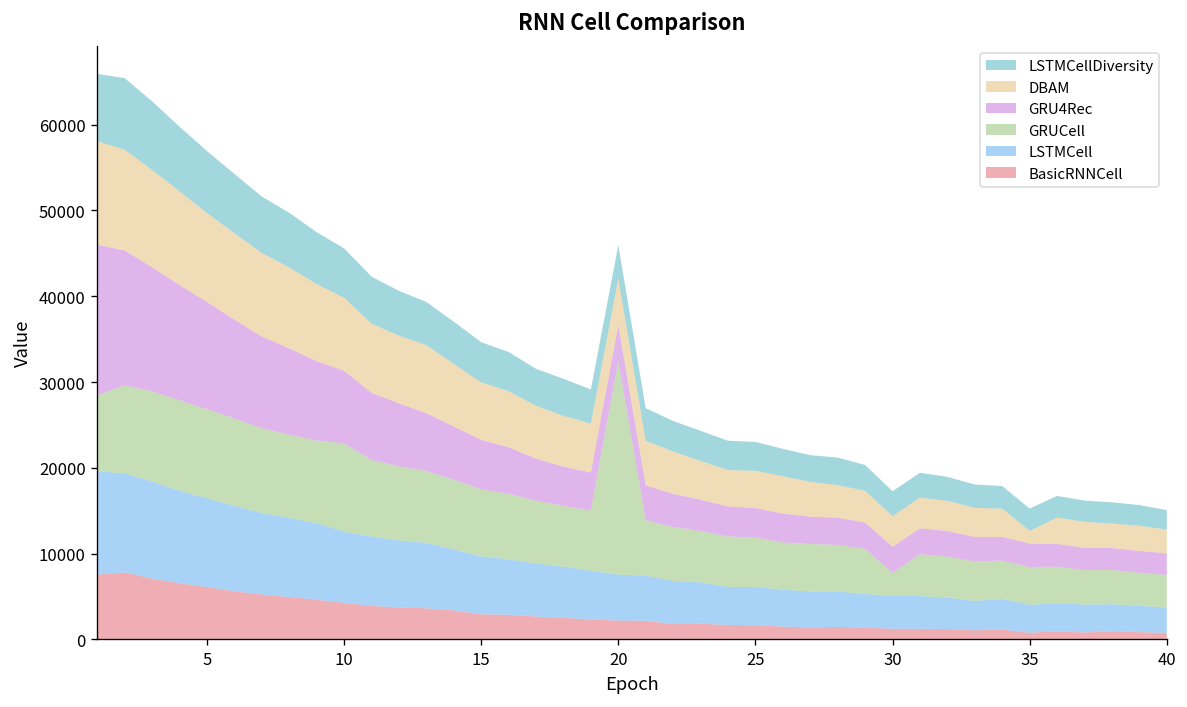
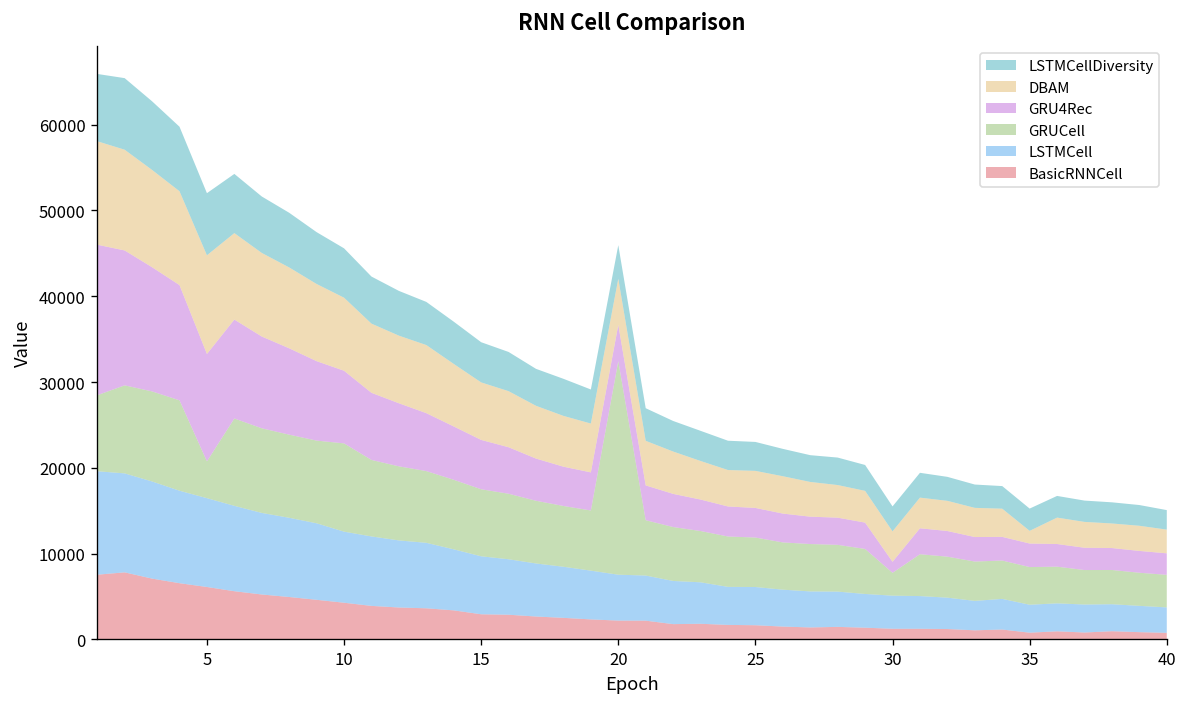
  {
    "BasicRNNCell": {
      "5": 6000,
      "10": 4000,
      "15": 3000,
      "20": 2000,
      "25": 2000,
      "30": 1000,
      "35": 1000,
      "40": 1000
    },
    "GRUCell": {
-     "5": 10000,
+     "5": 4000,
      "10": 10000,
      "15": 8000,
      "20": 25000,
      "25": 6000,
      "30": 3000,
      "35": 4000,
      "40": 4000
    },
    "GRU4Rec": {
      "5": 13000,
      "10": 8000,
      "15": 6000,
      "20": 4000,
      "25": 3000,
-     "30": 3000,
+     "30": 1000,
      "35": 3000,
      "40": 3000
    },
    "DBAM": {
-     "5": 10000,
+     "5": 11000,
      "10": 9000,
      "15": 7000,
      "20": 5000,
      "25": 4000,
      "30": 4000,
      "35": 1000,
      "40": 3000
    }
  }
